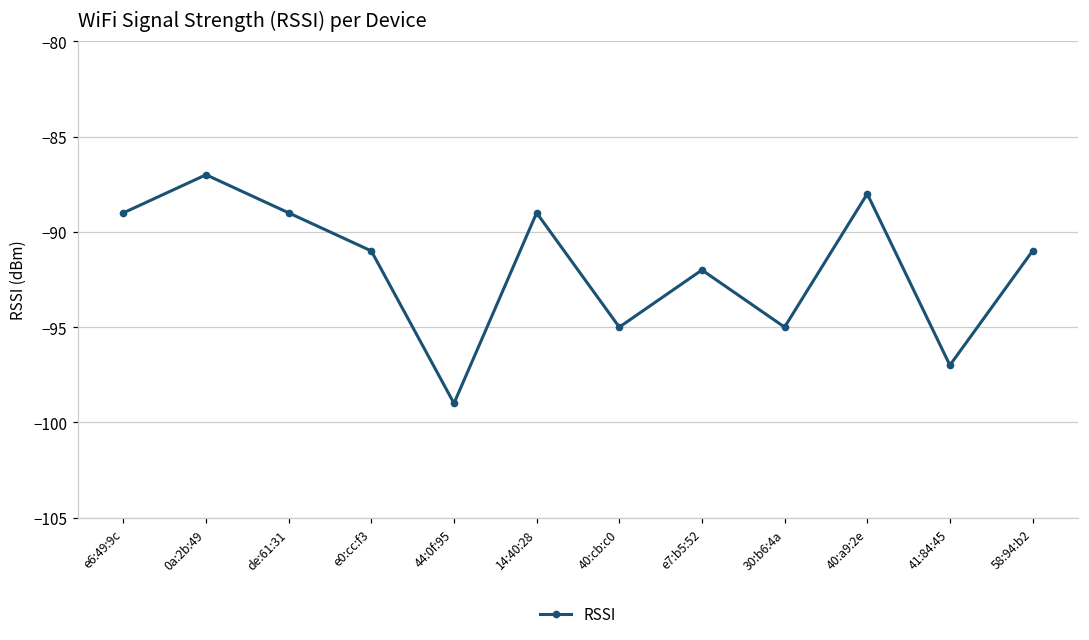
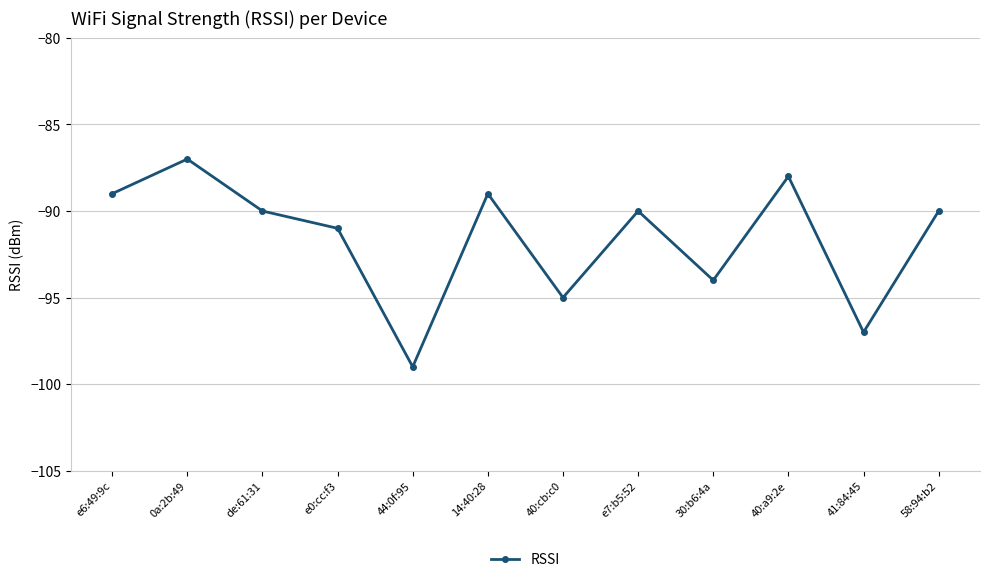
  {
    "e6:49:9c": -89,
    "0a:2b:49": -87,
-   "de:61:31": -89,
+   "de:61:31": -90,
    "e0:cc:f3": -91,
    "44:0f:95": -99,
    "14:40:28": -89,
    "40:cb:c0": -95,
-   "e7:b5:52": -92,
-   "30:b6:4a": -95,
+   "e7:b5:52": -90,
+   "30:b6:4a": -94,
    "40:a9:2e": -88,
    "41:84:45": -97,
-   "58:94:b2": -91
+   "58:94:b2": -90
  }
